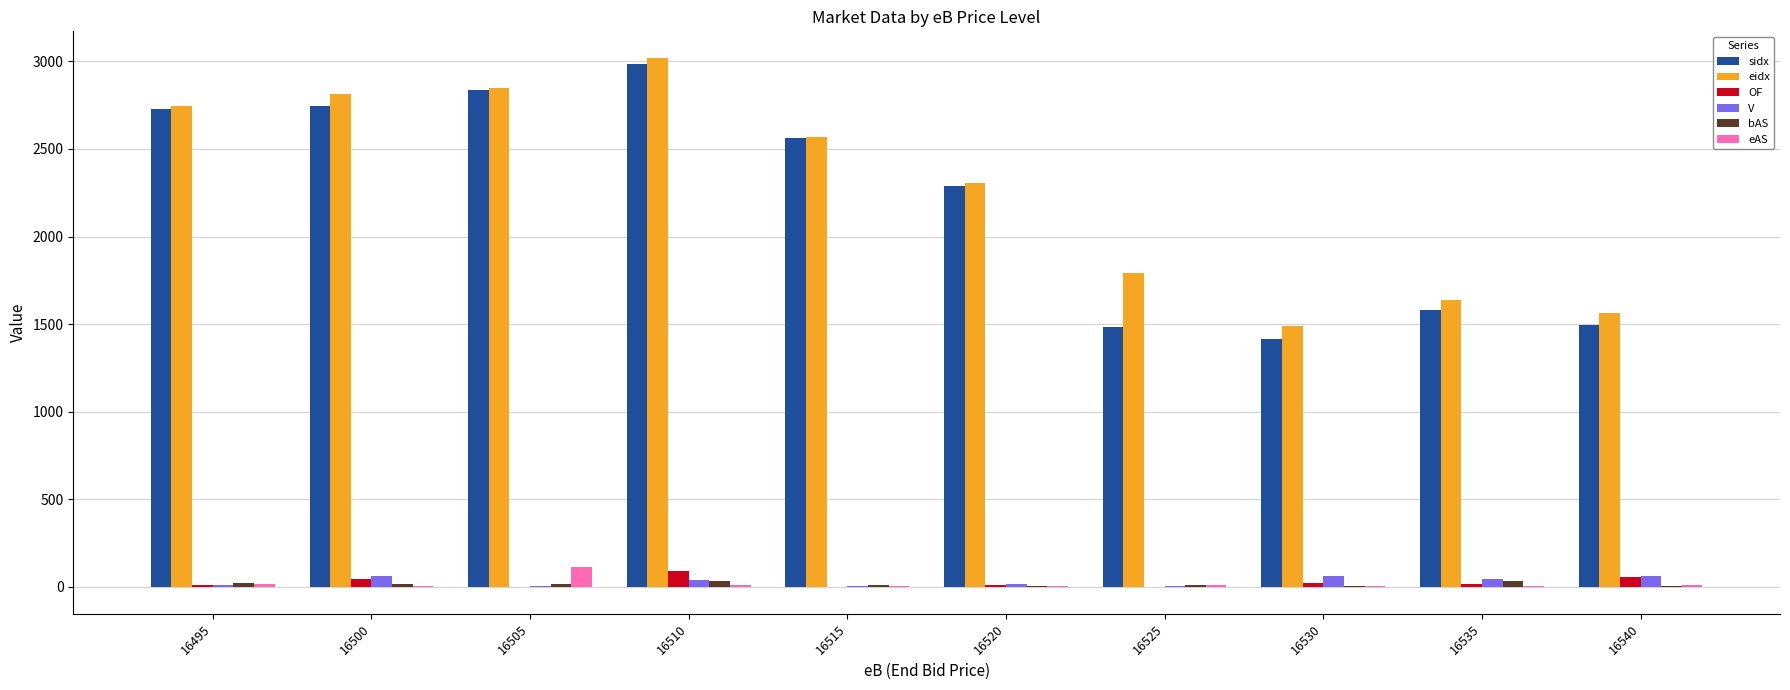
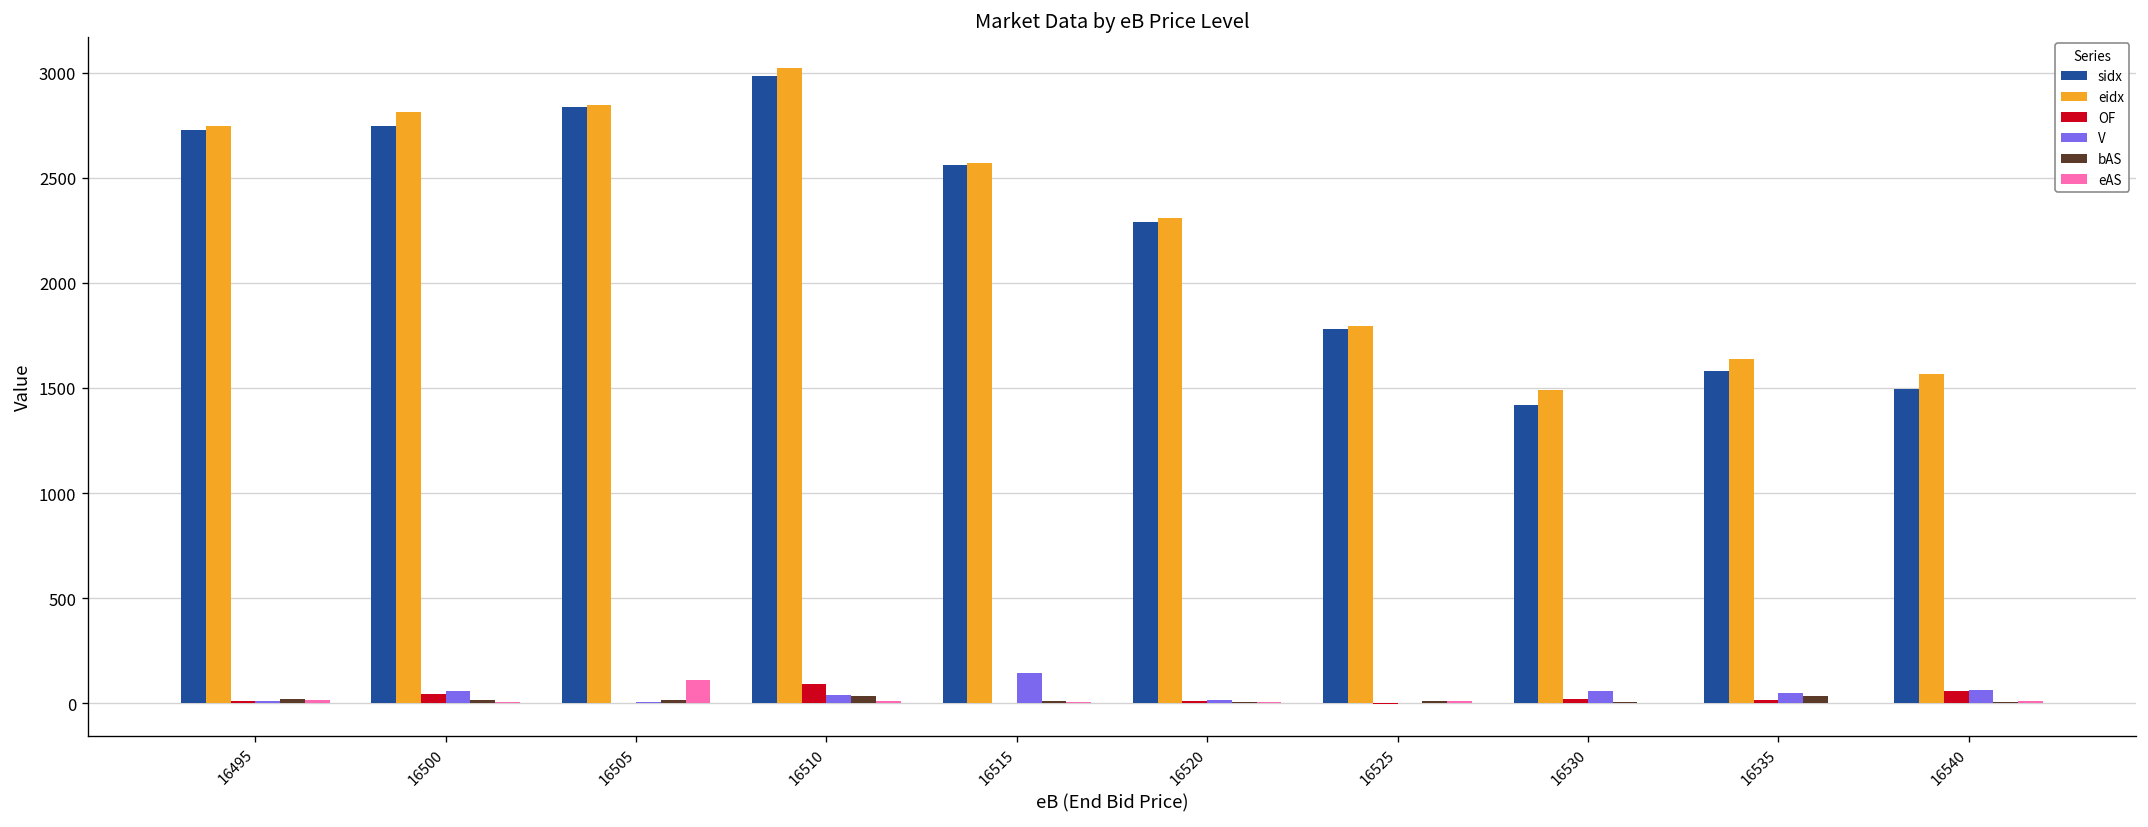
  {
    "sidx": {
      "16495": 2730,
      "16500": 2750,
      "16505": 2840,
      "16510": 2980,
      "16515": 2560,
      "16520": 2290,
-     "16525": 1480,
+     "16525": 1780,
      "16530": 1420,
      "16535": 1580,
      "16540": 1500
    },
    "eidx": {
      "16495": 2750,
      "16500": 2810,
      "16505": 2850,
      "16510": 3020,
      "16515": 2570,
      "16520": 2310,
      "16525": 1790,
      "16530": 1490,
      "16535": 1640,
      "16540": 1570
    },
    "OF": {
      "16500": 50,
      "16505": 0,
      "16510": 90,
      "16515": 0,
      "16530": 20,
      "16535": 20,
      "16540": 60
    },
    "V": {
      "16500": 60,
      "16510": 40,
-     "16515": 10,
+     "16515": 140,
      "16520": 20,
      "16530": 60,
      "16535": 50,
      "16540": 70
    },
    "bAS": {
      "16495": 20,
      "16500": 20,
      "16505": 20,
      "16510": 30,
      "16535": 30
    },
    "eAS": {
      "16495": 20,
      "16505": 110
    }
  }
